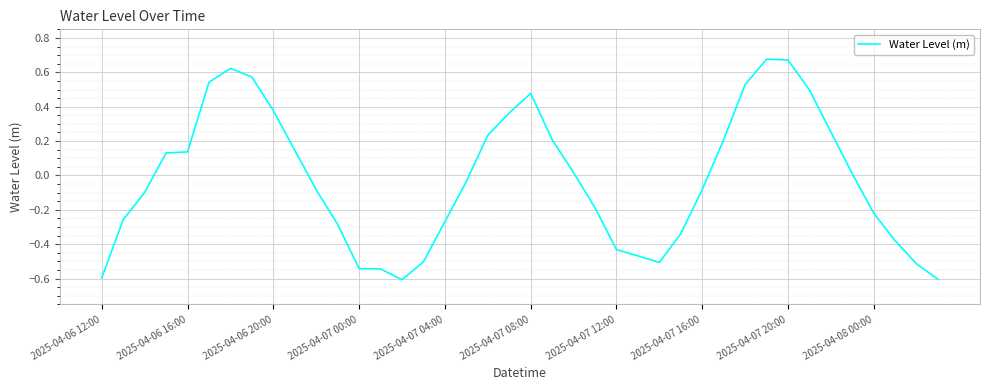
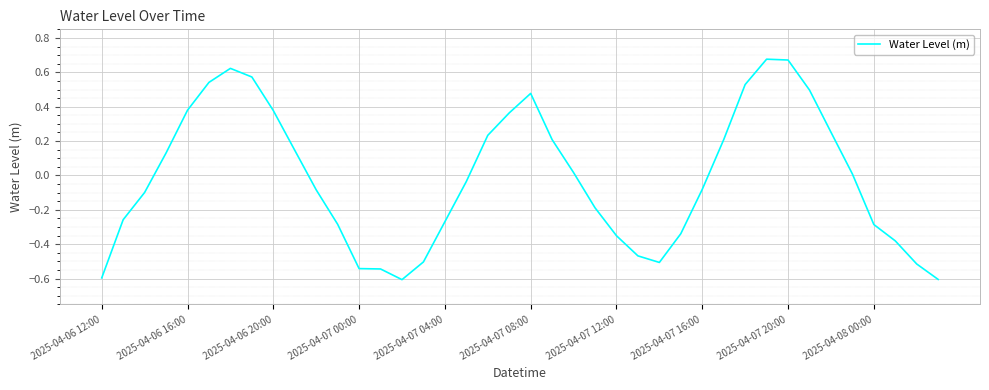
  {
    "2025-04-06 12:00": -0.60,
-   "2025-04-06 16:00": 0.14,
+   "2025-04-06 16:00": 0.38,
    "2025-04-06 20:00": 0.38,
    "2025-04-07 00:00": -0.54,
    "2025-04-07 04:00": -0.27,
    "2025-04-07 08:00": 0.48,
-   "2025-04-07 12:00": -0.43,
+   "2025-04-07 12:00": -0.35,
    "2025-04-07 16:00": -0.08,
    "2025-04-07 20:00": 0.67,
-   "2025-04-08 00:00": -0.22
+   "2025-04-08 00:00": -0.29
  }
